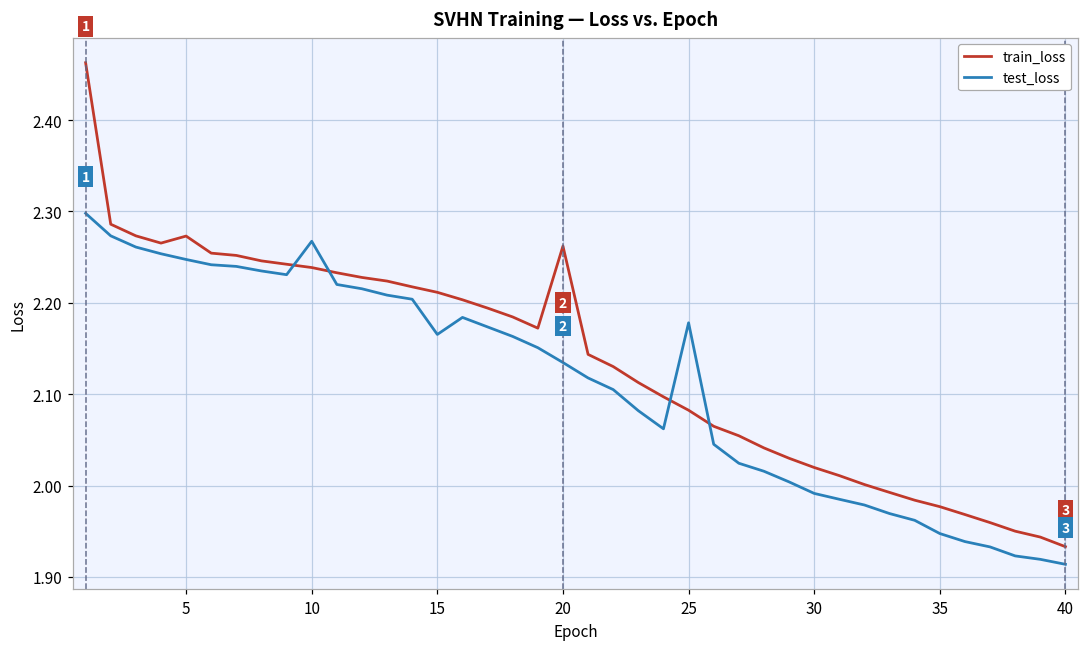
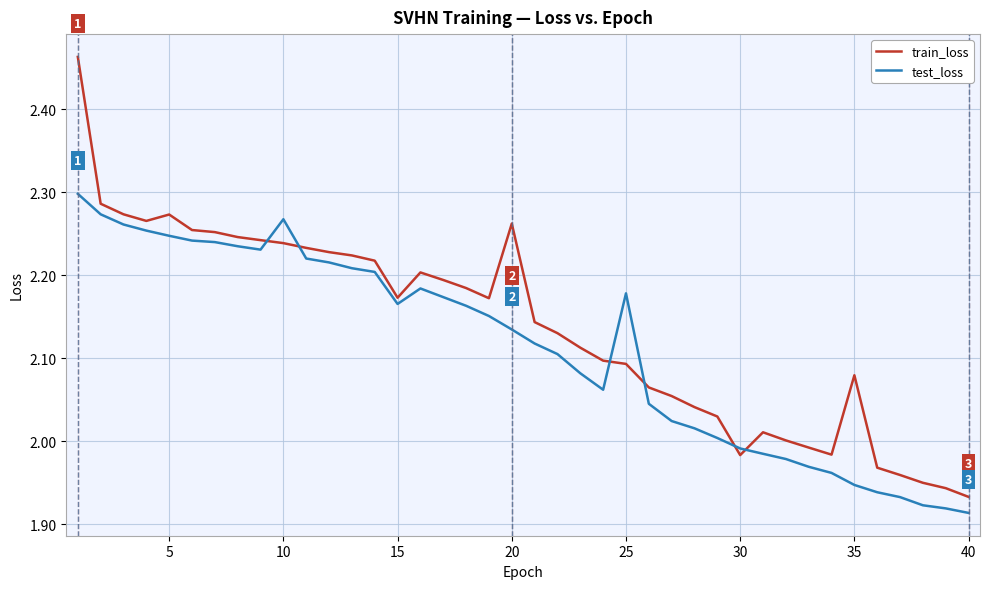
  {
    "train_loss": {
      "5": 2.27,
      "10": 2.24,
-     "15": 2.21,
+     "15": 2.17,
      "20": 2.26,
-     "25": 2.08,
-     "30": 2.02,
-     "35": 1.98
+     "25": 2.09,
+     "30": 1.98,
+     "35": 2.08
    },
    "test_loss": {
      "5": 2.25,
      "10": 2.27,
      "15": 2.17,
      "25": 2.18,
      "30": 1.99,
      "35": 1.95,
      "40": 1.91
    }
  }
